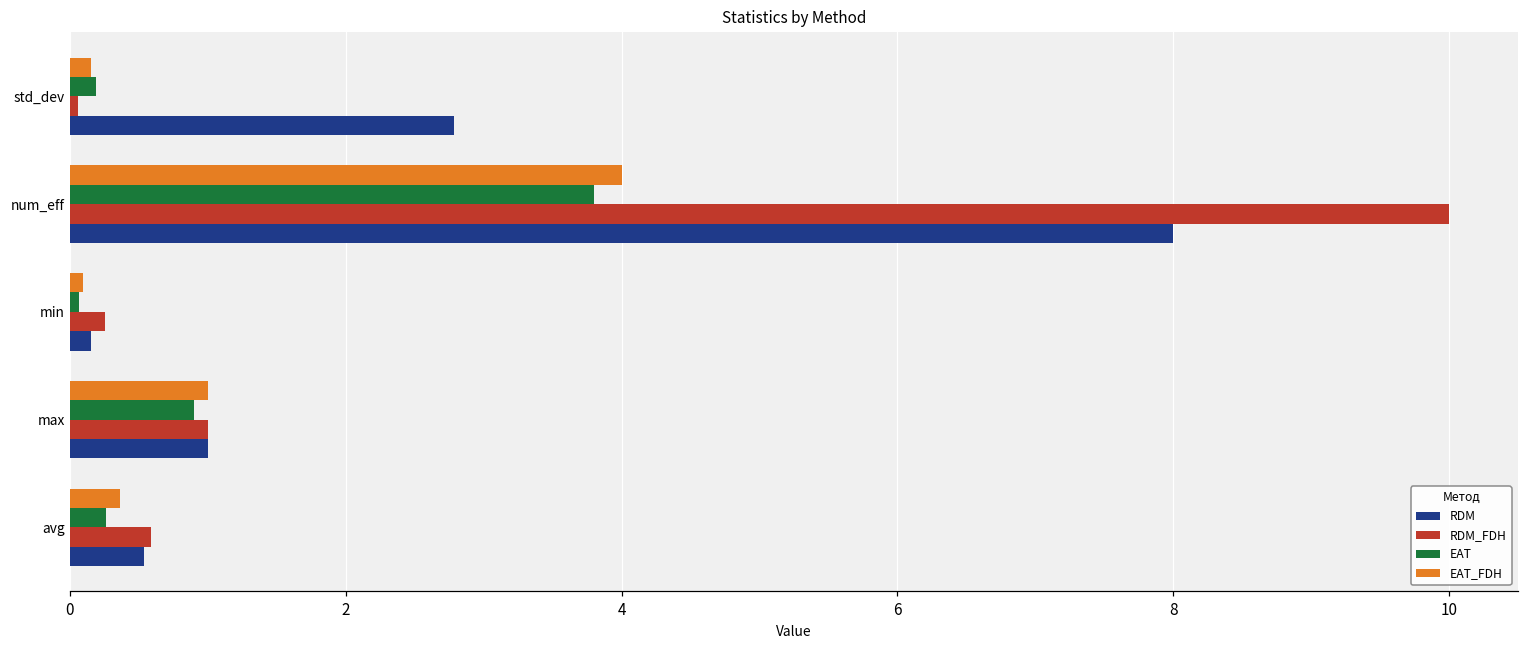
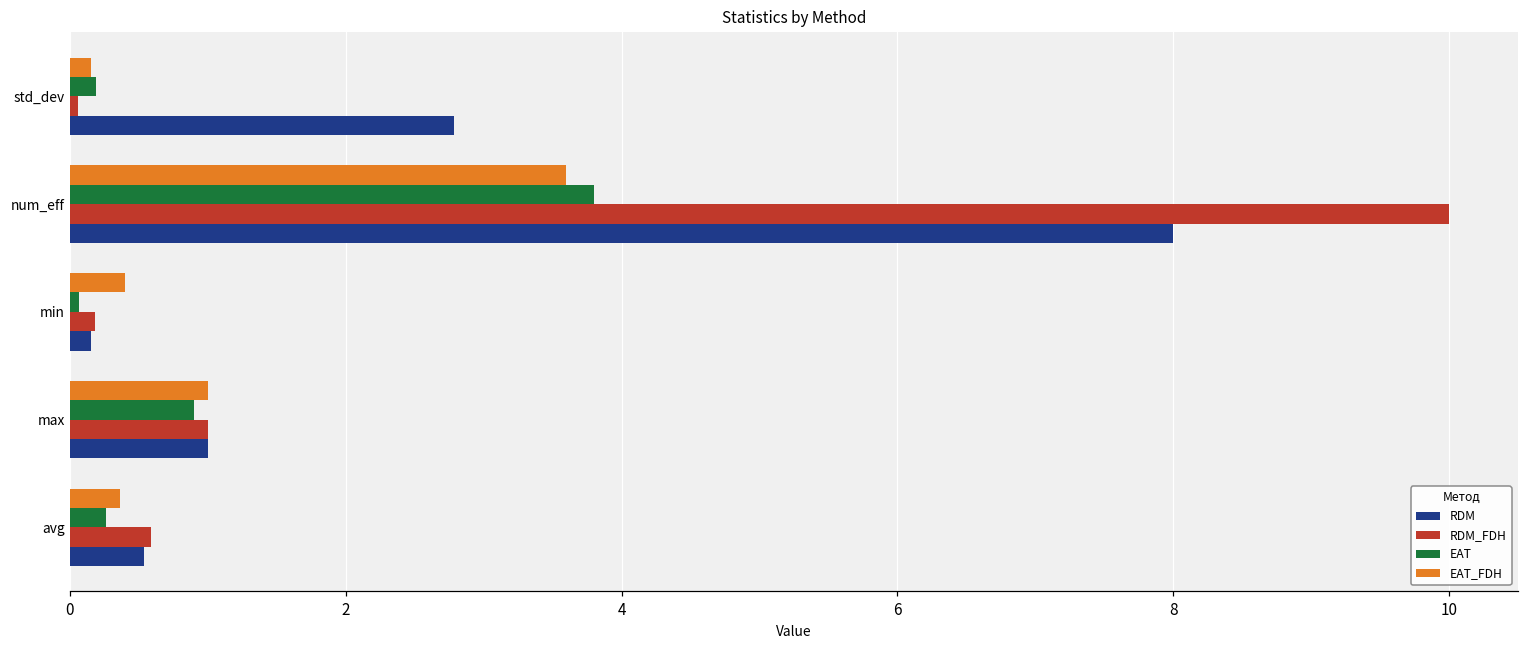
  {
    "RDM": {
      "std_dev": 2.79,
      "num_eff": 8.00,
      "min": 0.15,
      "max": 1.00,
      "avg": 0.54
    },
    "RDM_FDH": {
      "std_dev": 0.06,
      "num_eff": 10.00,
-     "min": 0.25,
+     "min": 0.18,
      "max": 1.00,
      "avg": 0.59
    },
    "EAT": {
      "std_dev": 0.19,
      "num_eff": 3.80,
      "min": 0.07,
      "max": 0.90,
      "avg": 0.26
    },
    "EAT_FDH": {
      "std_dev": 0.16,
-     "num_eff": 4.0,
-     "min": 0.10,
+     "num_eff": 3.6,
+     "min": 0.40,
      "max": 1.00,
      "avg": 0.36
    }
  }
